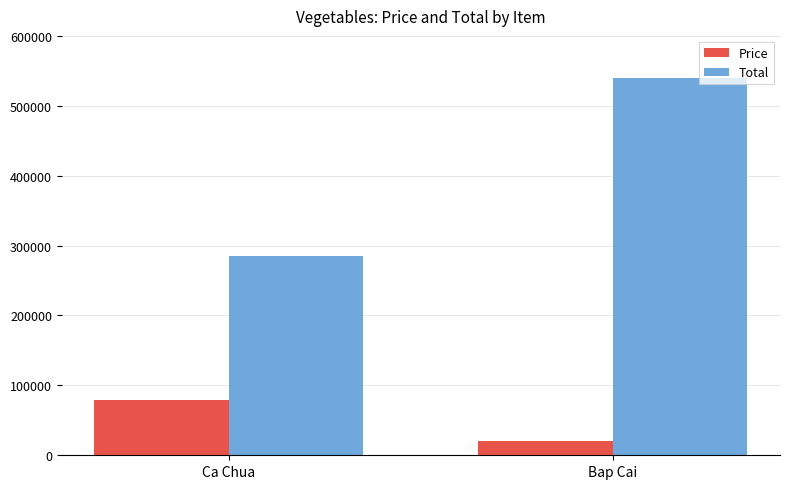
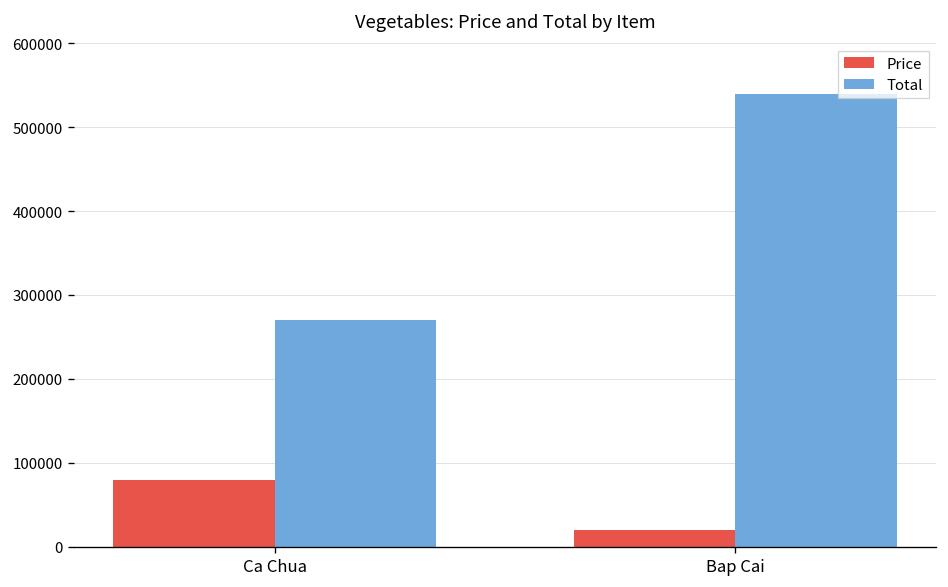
  {
    "Price": {
      "Ca Chua": 80000,
      "Bap Cai": 20000
    },
    "Total": {
-     "Ca Chua": 280000,
+     "Ca Chua": 270000,
      "Bap Cai": 540000
    }
  }
